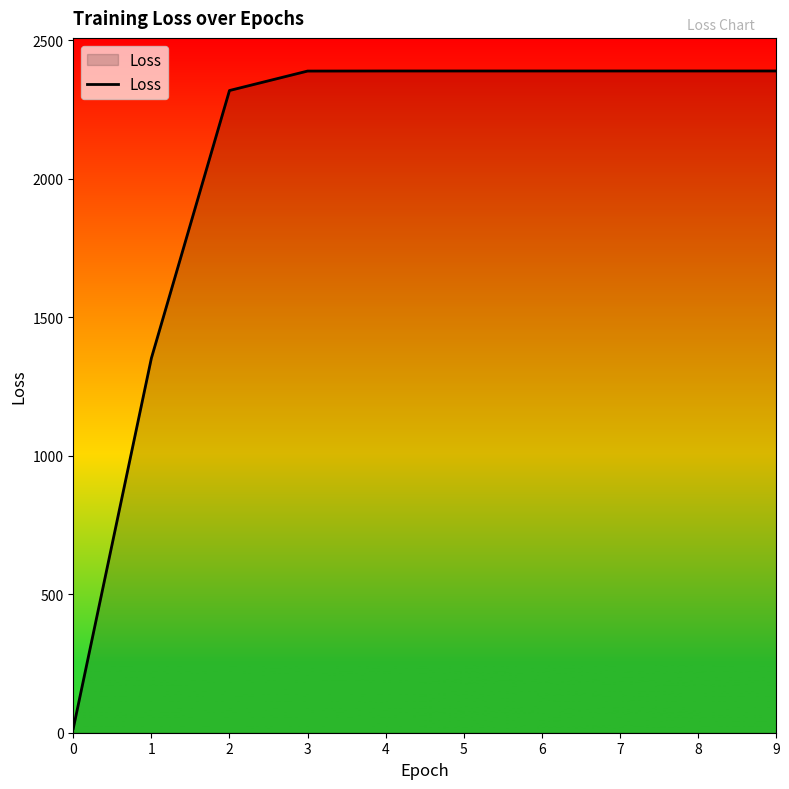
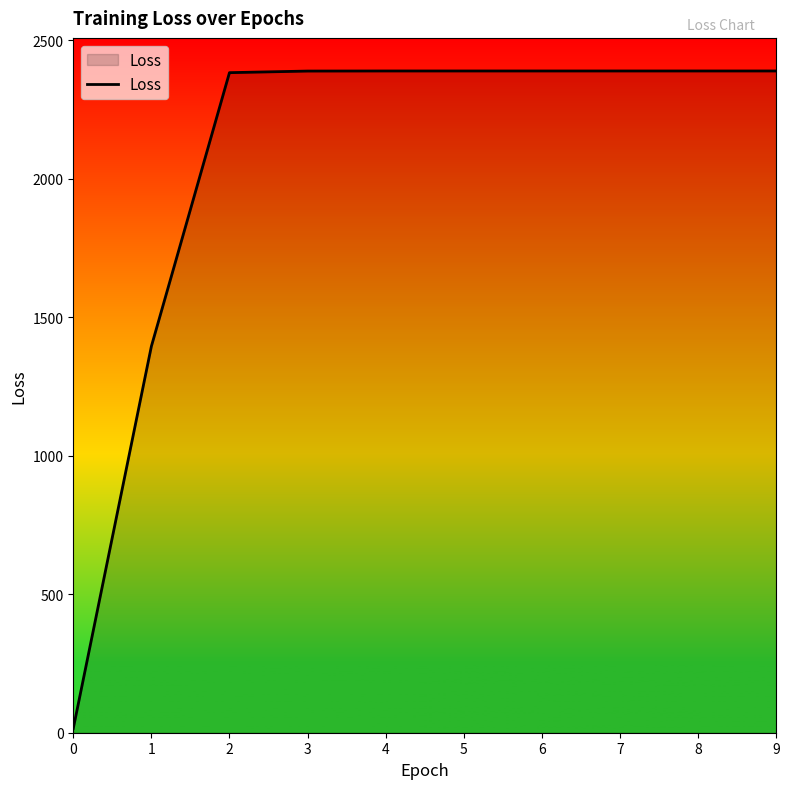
  {
    "0": 20,
-   "1": 1350,
-   "2": 2320,
+   "1": 1400,
+   "2": 2380,
    "3": 2390,
    "4": 2390,
    "5": 2390,
    "6": 2390,
    "7": 2390,
    "8": 2390,
    "9": 2390
  }
